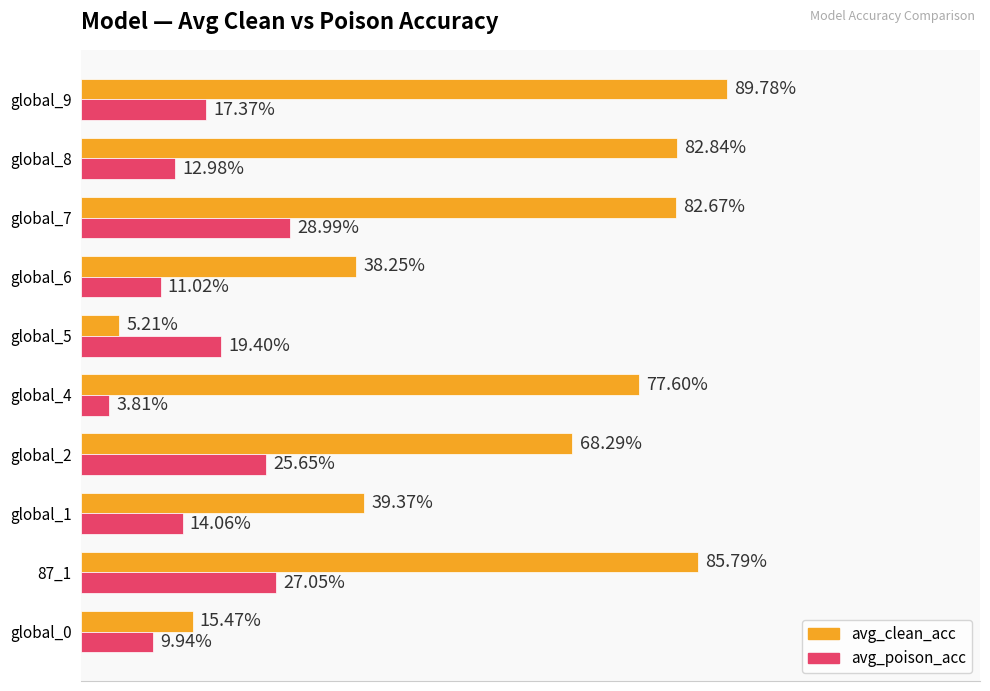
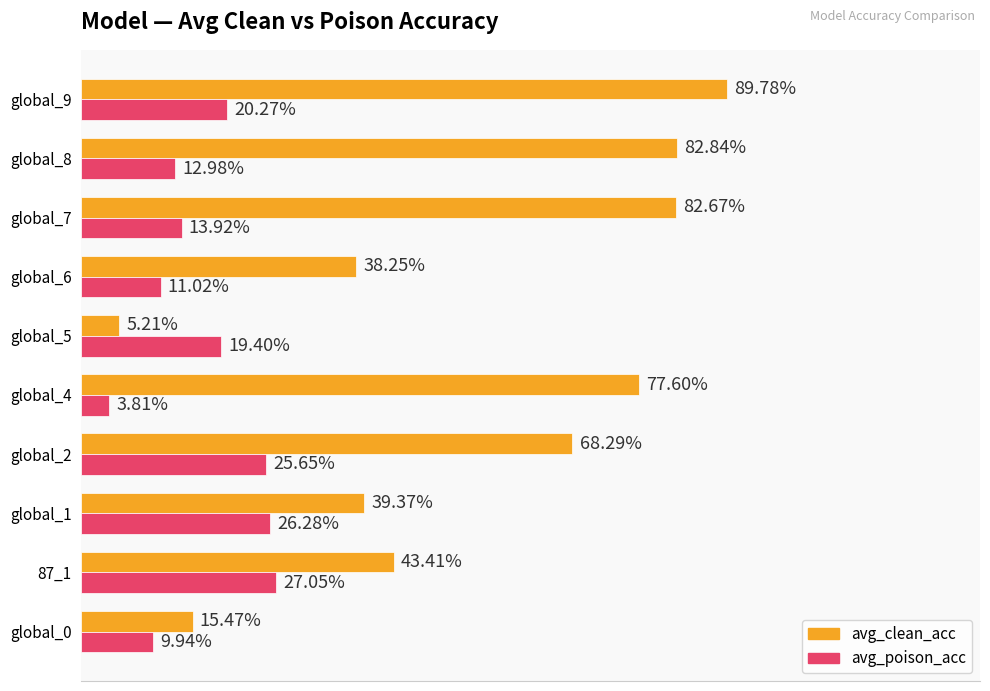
  {
    "avg_clean_acc": {
      "global_9": "89.78%",
      "global_8": "82.84%",
      "global_7": "82.67%",
      "global_6": "38.25%",
      "global_5": "5.21%",
      "global_4": "77.60%",
      "global_2": "68.29%",
      "global_1": "39.37%",
-     "87_1": "85.79%",
+     "87_1": "43.41%",
      "global_0": "15.47%"
    },
    "avg_poison_acc": {
-     "global_9": "17.37%",
+     "global_9": "20.27%",
      "global_8": "12.98%",
-     "global_7": "28.99%",
+     "global_7": "13.92%",
      "global_6": "11.02%",
      "global_5": "19.40%",
      "global_4": "3.81%",
      "global_2": "25.65%",
-     "global_1": "14.06%",
+     "global_1": "26.28%",
      "87_1": "27.05%",
      "global_0": "9.94%"
    }
  }
